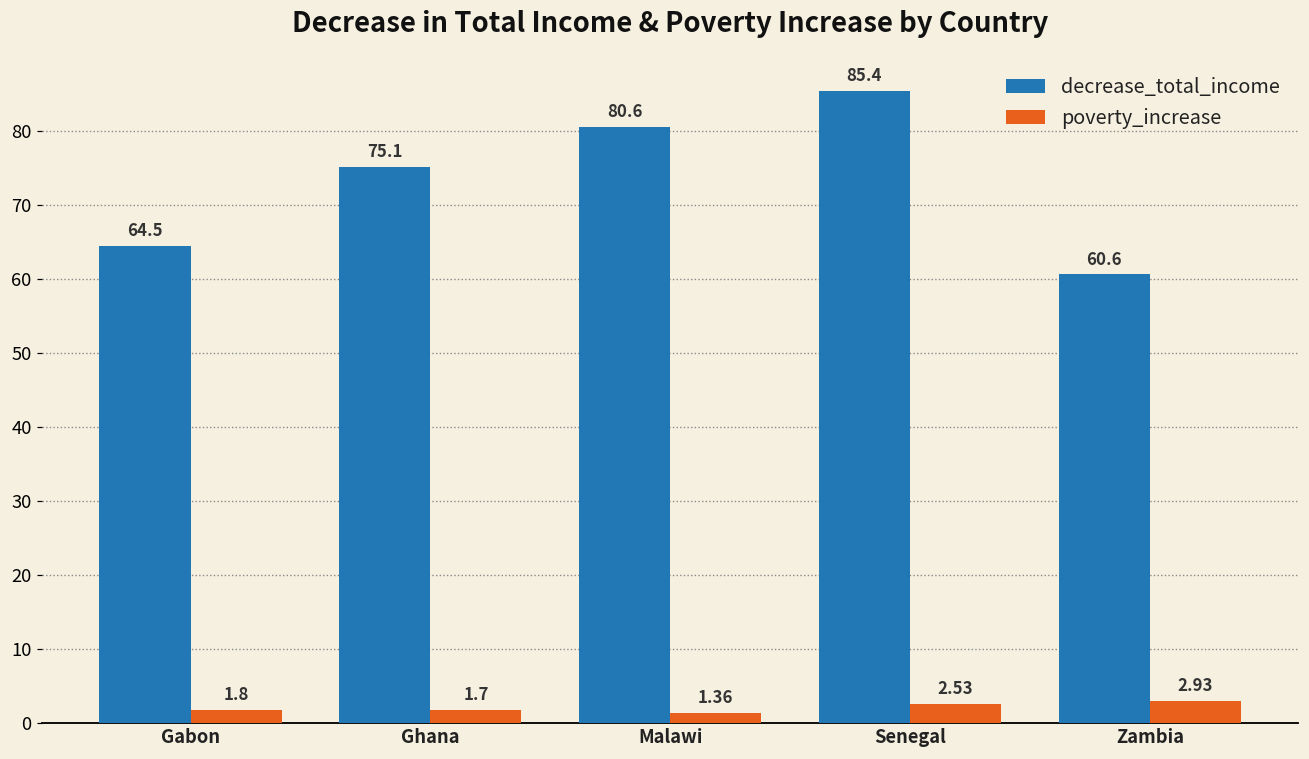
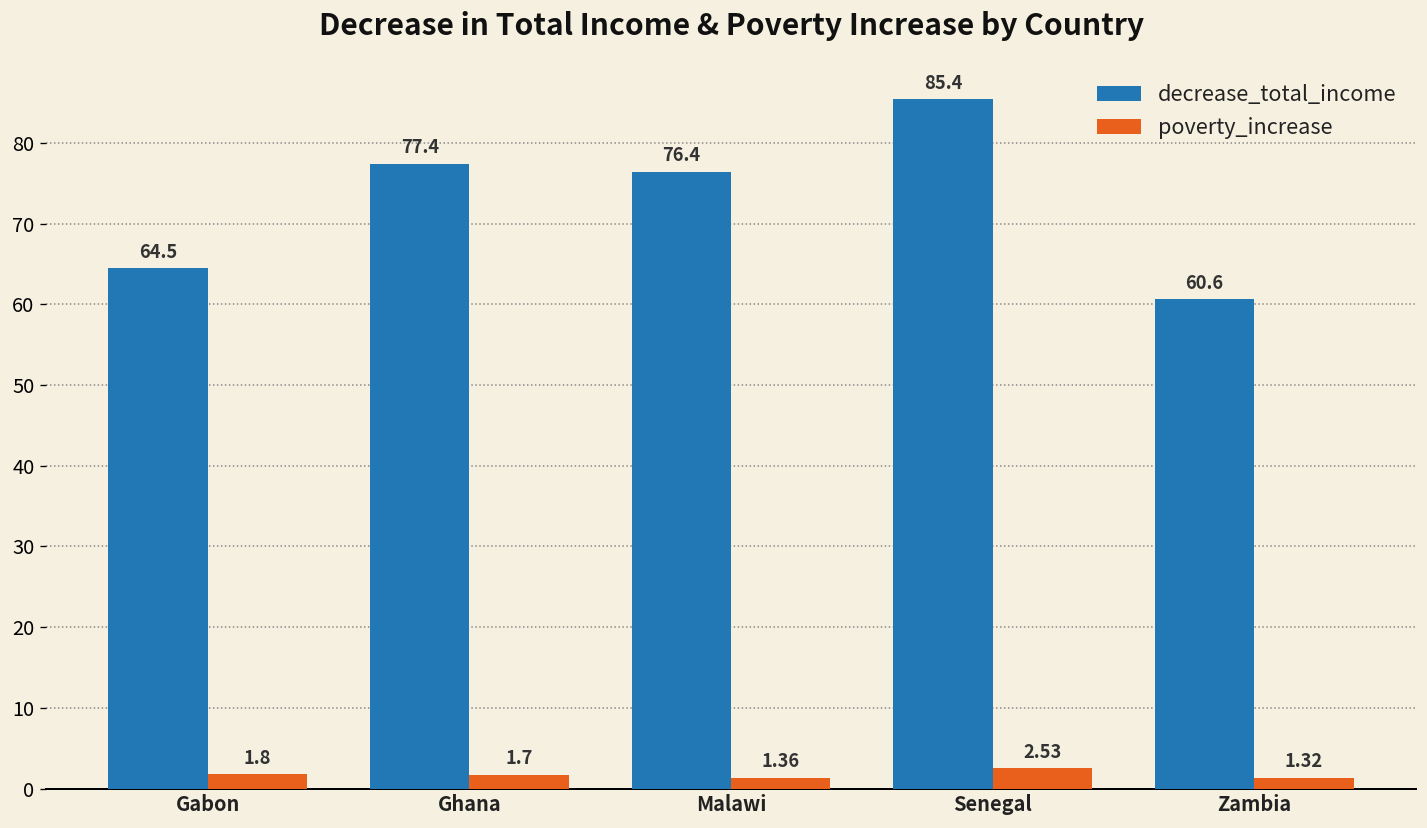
  {
    "decrease_total_income": {
      "Gabon": 64.5,
-     "Ghana": 75.1,
-     "Malawi": 80.6,
+     "Ghana": 77.4,
+     "Malawi": 76.4,
      "Senegal": 85.4,
      "Zambia": 60.6
    },
    "poverty_increase": {
      "Gabon": 1.8,
      "Ghana": 1.7,
      "Malawi": 1.36,
      "Senegal": 2.53,
-     "Zambia": 2.93
+     "Zambia": 1.32
    }
  }
